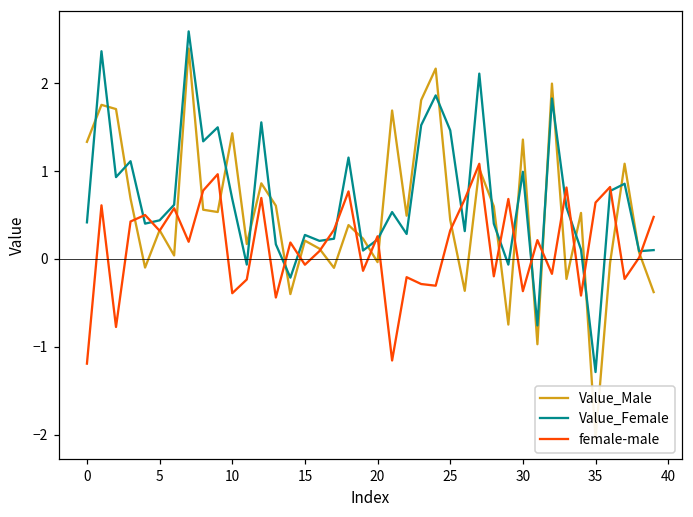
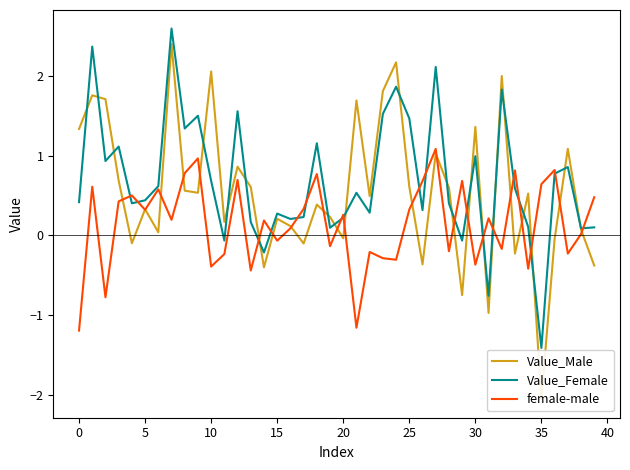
  {
    "Value_Male": {
      "0": 1.3,
-     "10": 1.4,
+     "10": 2.1,
      "15": 0.2,
      "20": 0.0,
-     "25": 0.4,
+     "25": 0.6,
      "30": 1.4
    },
    "Value_Female": {
      "0": 0.4,
      "5": 0.4,
      "10": 0.7,
      "15": 0.3,
      "20": 0.2,
      "25": 1.5,
      "30": 1.0,
-     "35": -1.3
+     "35": -1.4
    },
    "female-male": {
      "0": -1.2,
      "10": -0.4,
      "15": -0.1,
      "20": 0.3,
      "25": 0.3,
      "30": -0.4,
      "35": 0.6
    }
  }
